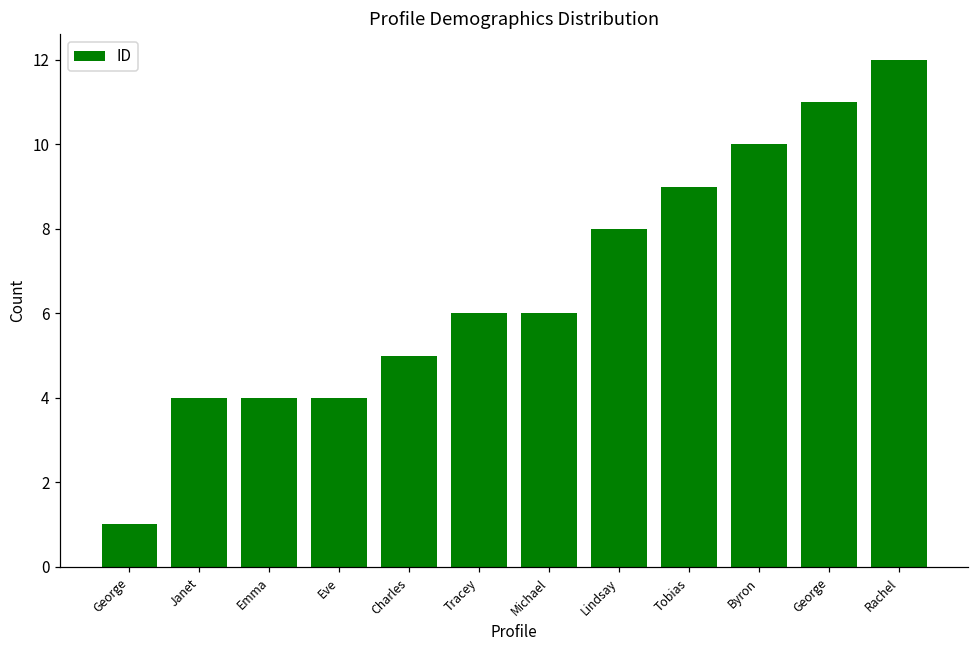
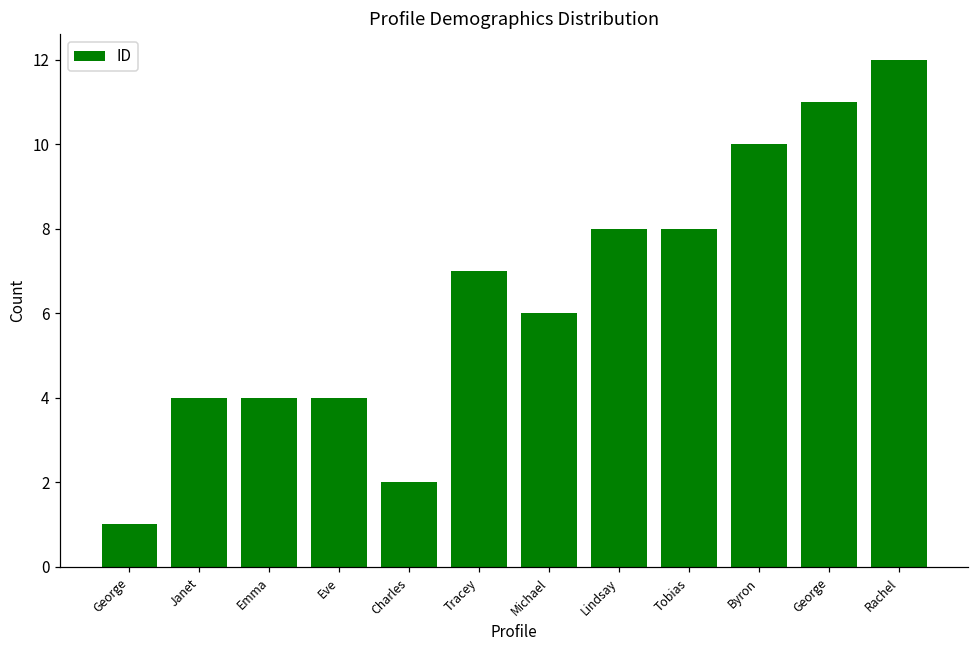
  {
    "Janet": 4,
    "Emma": 4,
    "Eve": 4,
-   "Charles": 5,
-   "Tracey": 6,
+   "Charles": 2,
+   "Tracey": 7,
    "Michael": 6,
    "Lindsay": 8,
-   "Tobias": 9,
+   "Tobias": 8,
    "Byron": 10,
    "Rachel": 12
  }
